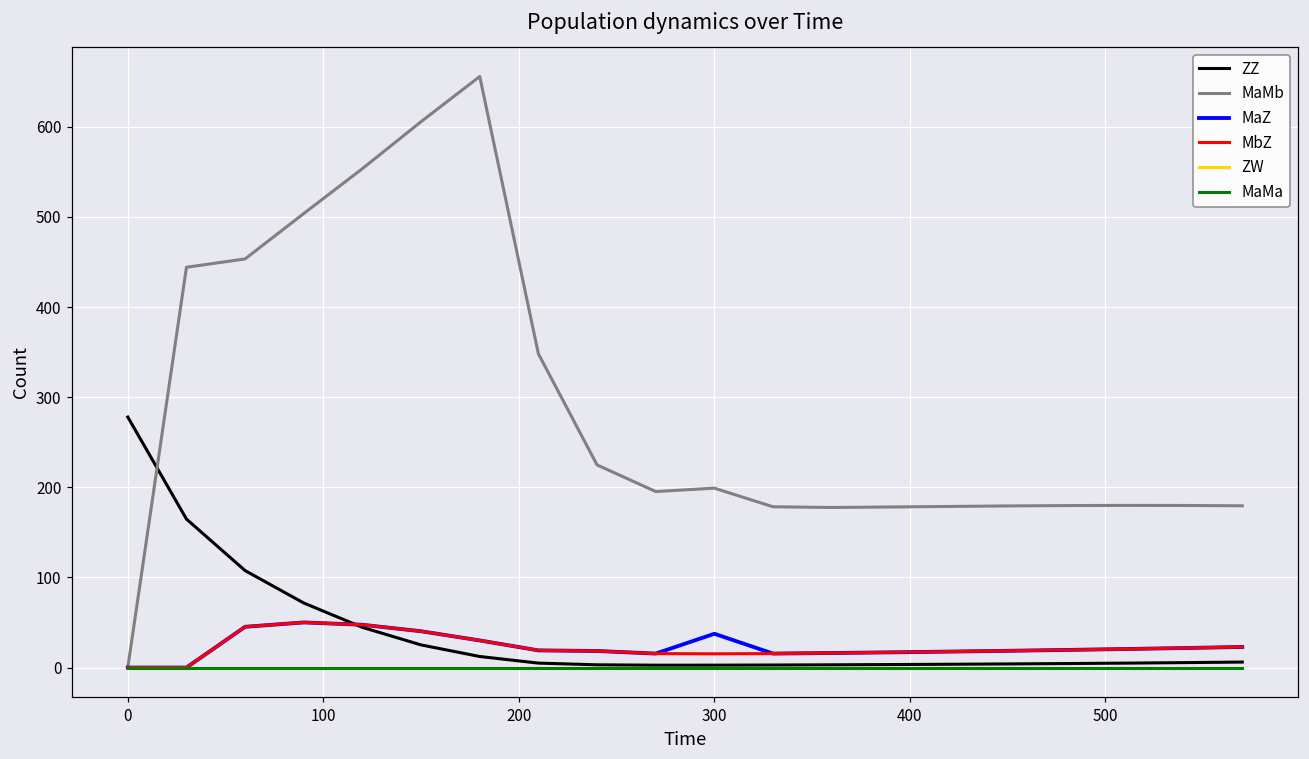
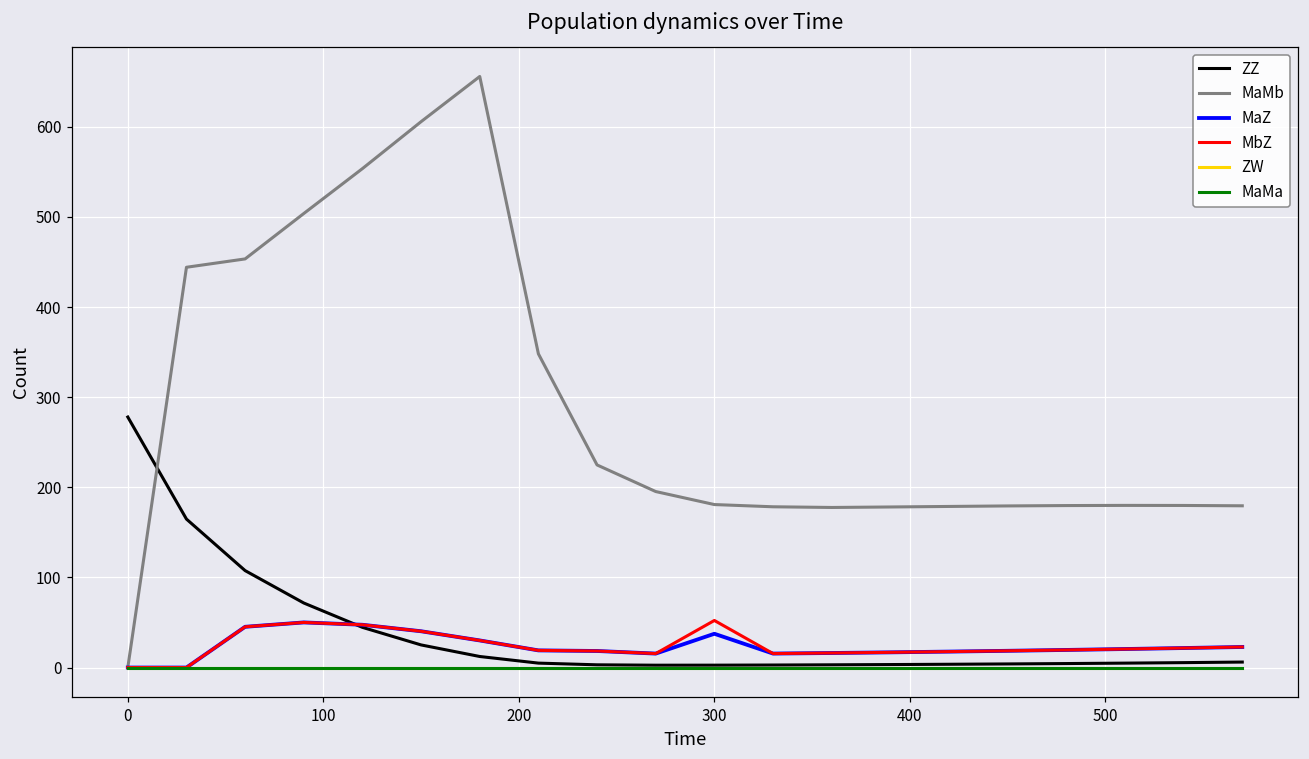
  {
    "ZZ": {
      "0": 280
    },
    "MaMb": {
-     "300": 200
+     "300": 180
    },
    "MaZ": {
      "300": 40
    },
    "MbZ": {
-     "300": 20
+     "300": 50
    }
  }
